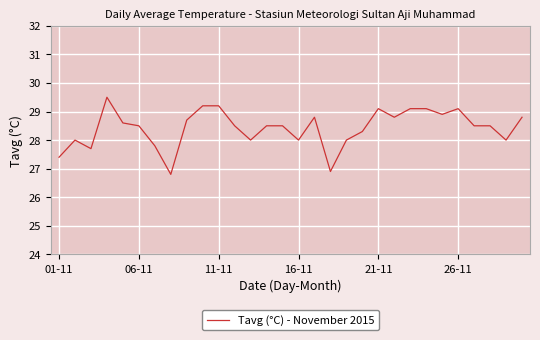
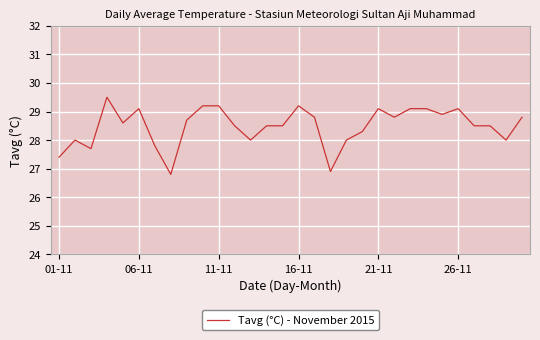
  {
    "01-11": 27.4,
-   "06-11": 28.5,
+   "06-11": 29.1,
    "11-11": 29.2,
-   "16-11": 28.0,
+   "16-11": 29.2,
    "21-11": 29.1,
    "26-11": 29.1
  }
